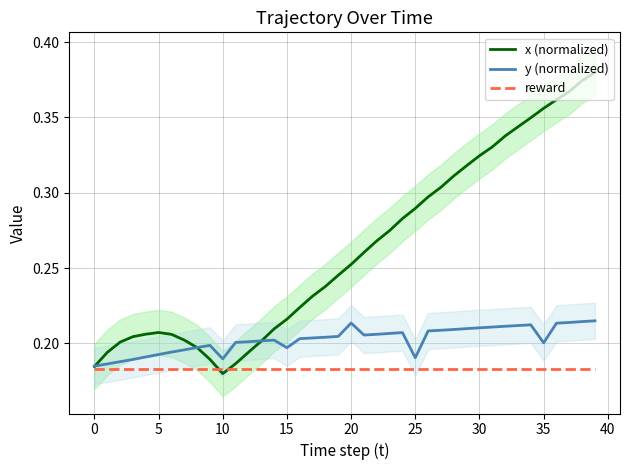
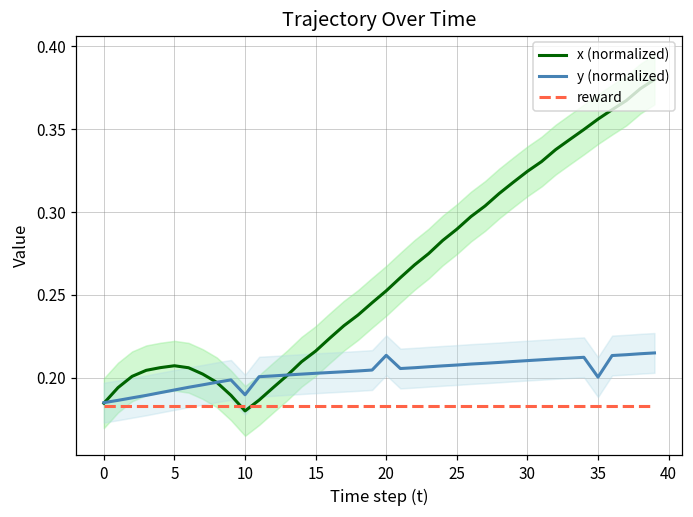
  {
    "x (normalized)": {
      "5": 0.207,
      "10": 0.180,
      "20": 0.252,
      "25": 0.290,
      "30": 0.325,
      "35": 0.356
    },
    "y (normalized)": {
      "5": 0.193,
      "10": 0.190,
-     "15": 0.197,
+     "15": 0.203,
      "20": 0.214,
-     "25": 0.191,
+     "25": 0.208,
      "30": 0.210,
      "35": 0.200
    },
    "reward": {
      "5": 0.183,
      "10": 0.183,
      "15": 0.183,
      "20": 0.183,
      "25": 0.183,
      "30": 0.183,
      "35": 0.183
    }
  }
